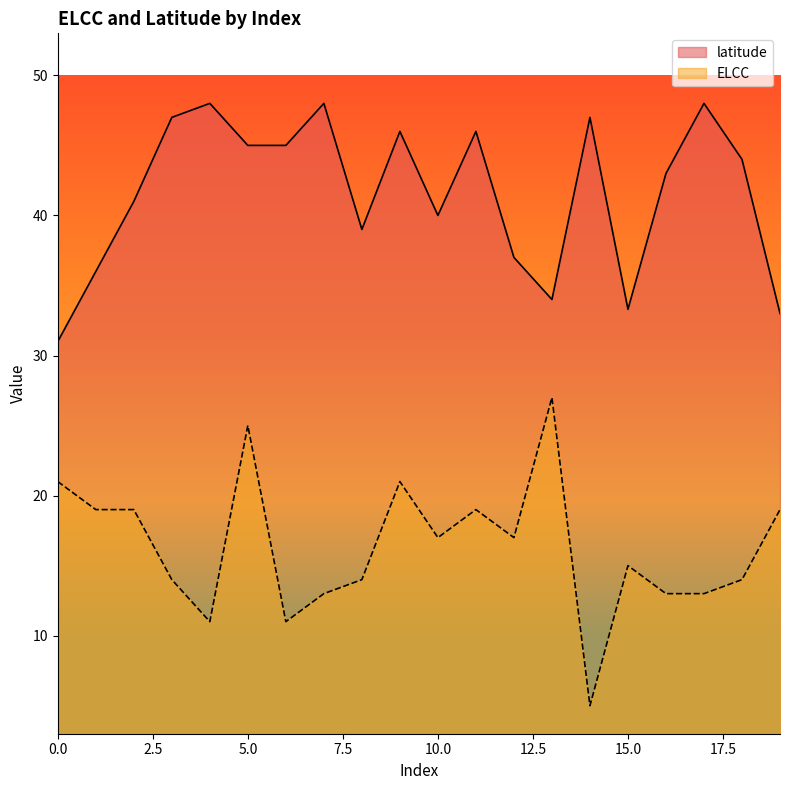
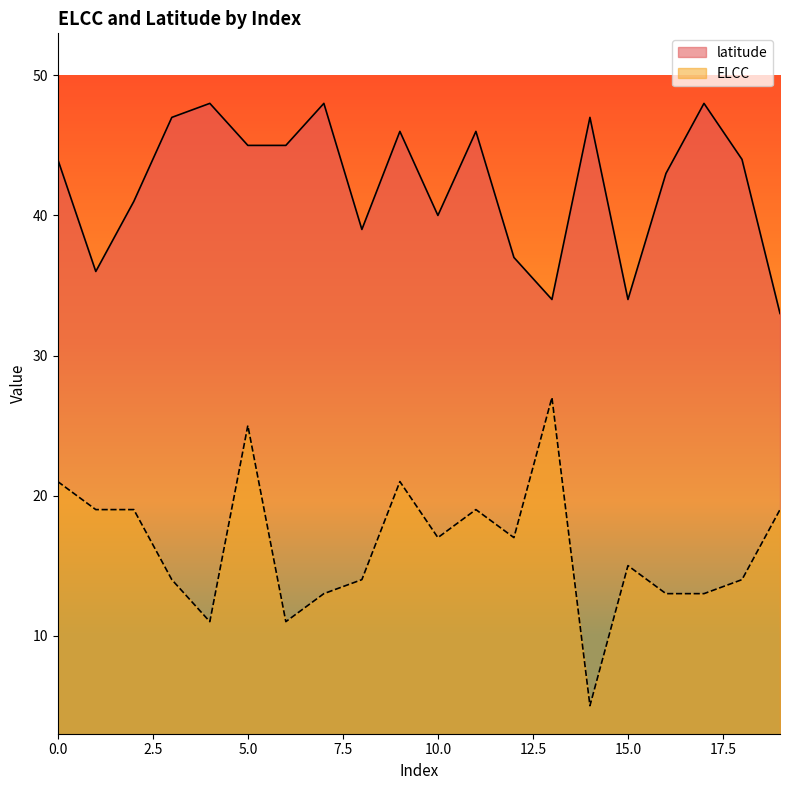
  {
    "latitude": {
-     "0.0": 31,
+     "0.0": 44,
      "5.0": 45.0,
      "10.0": 40.0,
-     "15.0": 33.3
+     "15.0": 34.0
    },
    "ELCC": {
      "0.0": 21.0,
      "5.0": 25.0,
      "10.0": 17.0,
      "15.0": 15.0
    }
  }
